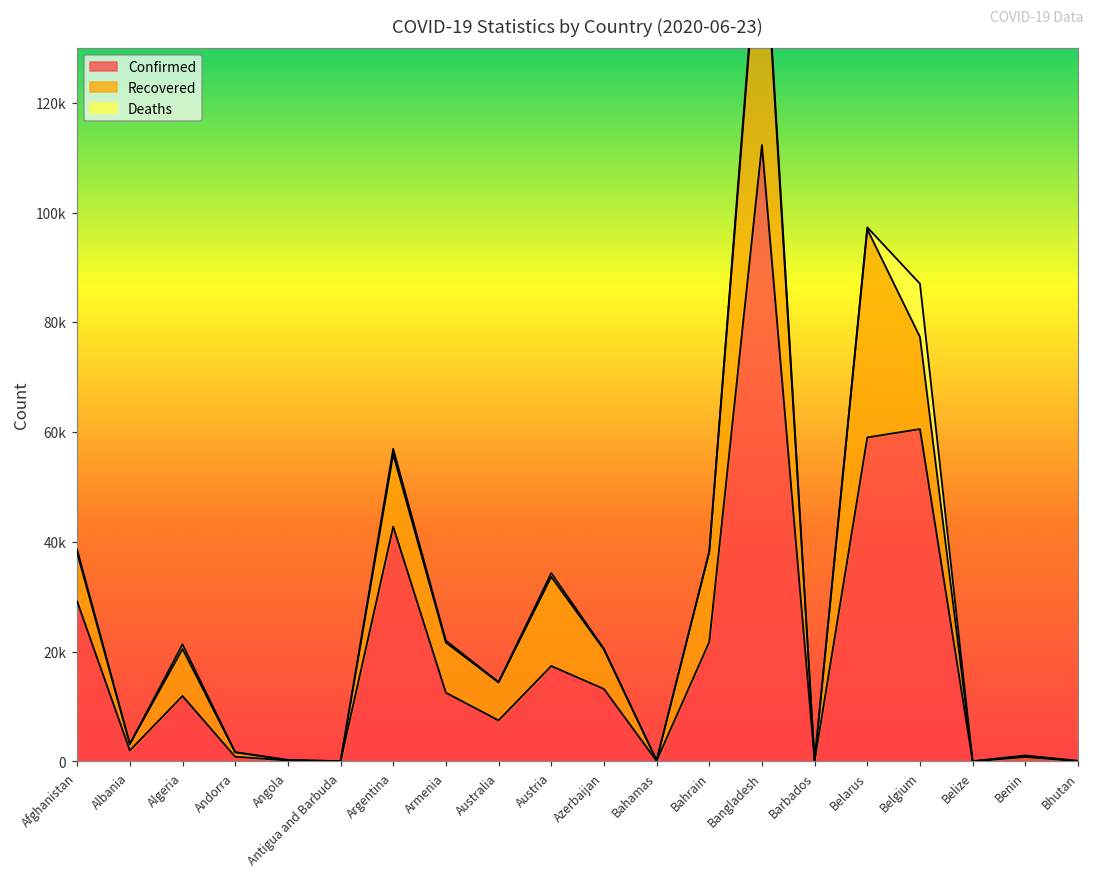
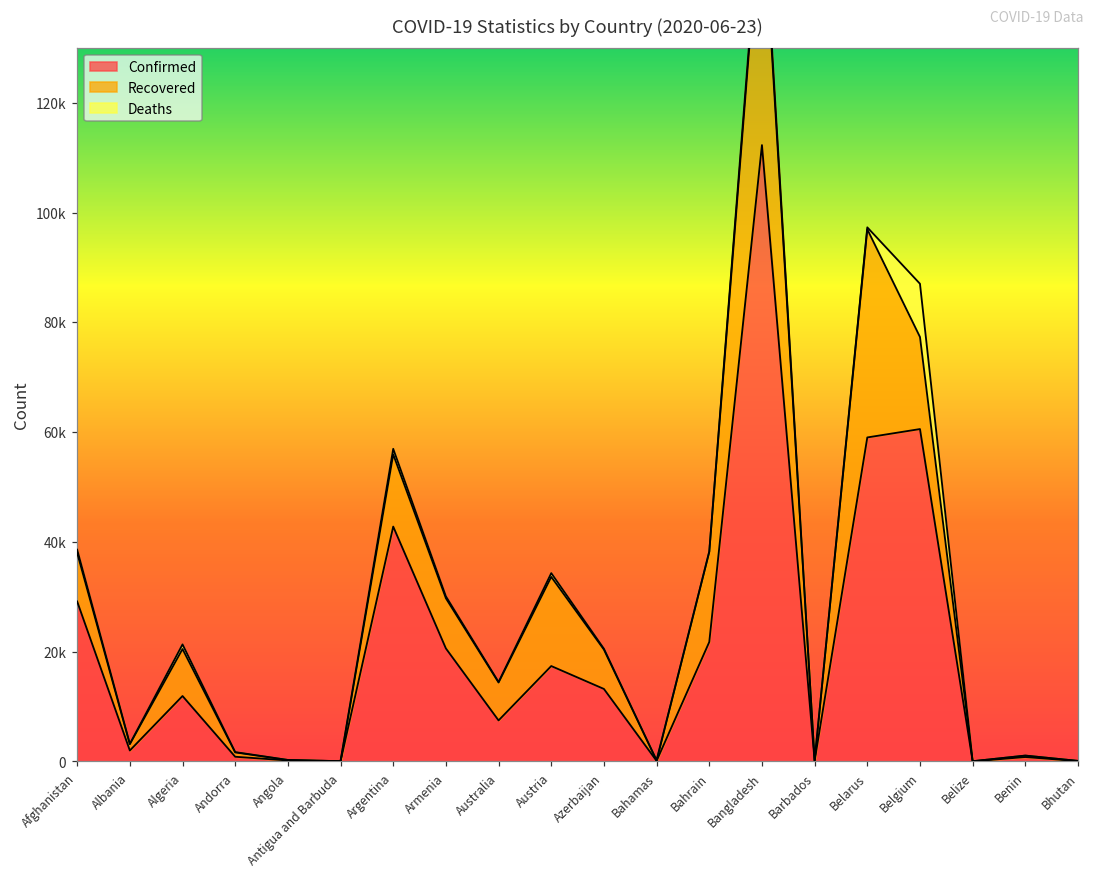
  {
    "Confirmed": {
      "Afghanistan": 29000,
      "Albania": 2000,
      "Algeria": 12000,
      "Andorra": 1000,
      "Argentina": 43000,
-     "Armenia": 13000,
+     "Armenia": 21000,
      "Australia": 7000,
      "Austria": 17000,
      "Azerbaijan": 13000,
      "Bahrain": 22000,
      "Bangladesh": 112000,
      "Belarus": 59000,
      "Belgium": 61000
    },
    "Recovered": {
      "Afghanistan": 9000,
      "Algeria": 9000,
      "Argentina": 13000,
      "Austria": 16000,
      "Belgium": 17000
    },
    "Deaths": {
      "Afghanistan": 1000,
      "Algeria": 1000,
      "Argentina": 1000,
      "Austria": 1000,
      "Belgium": 10000
    }
  }
